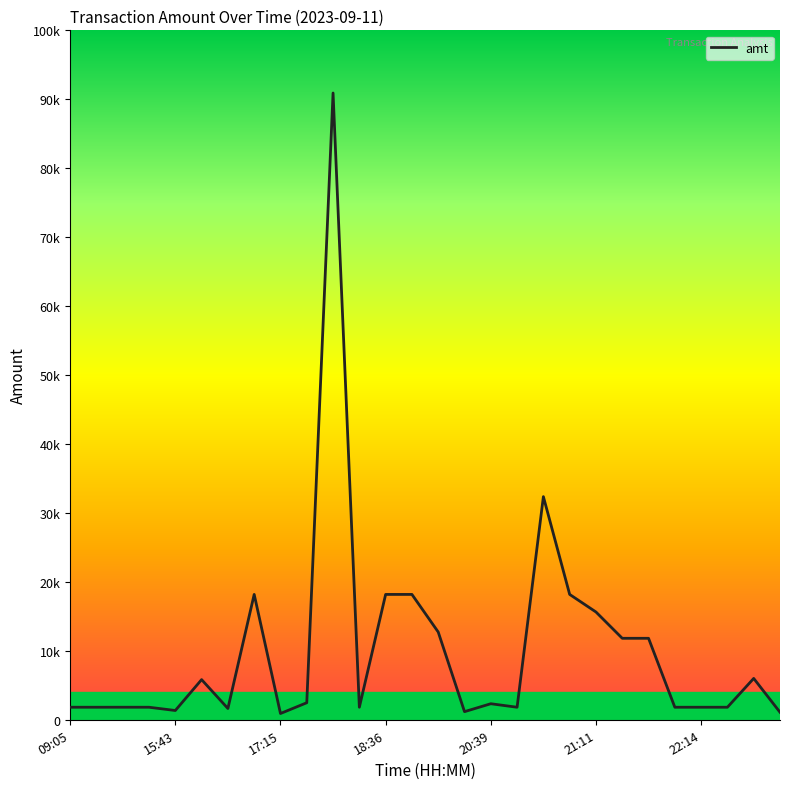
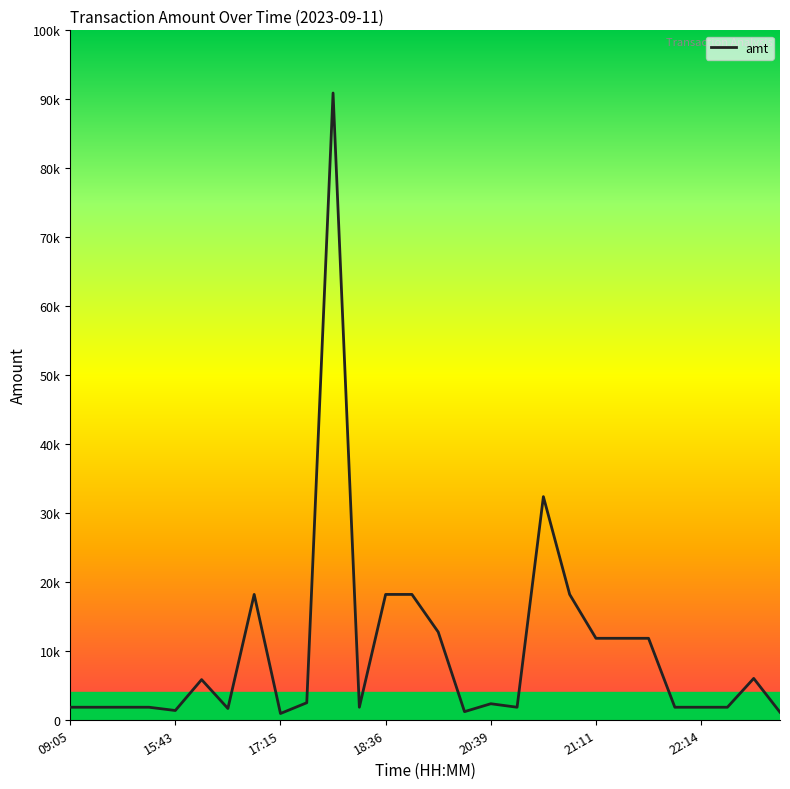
  {
-   "21:11": 16000
+   "21:11": 12000
  }
